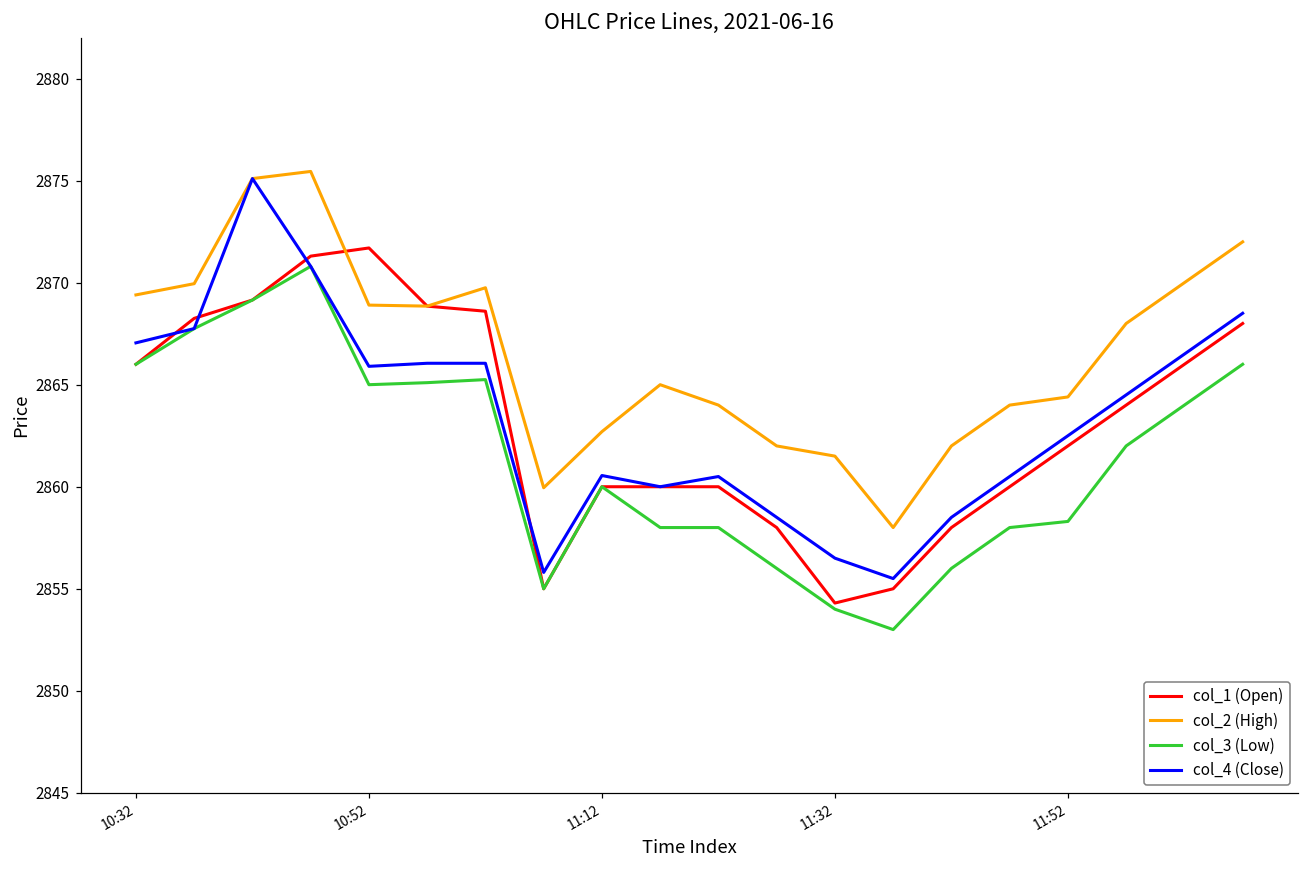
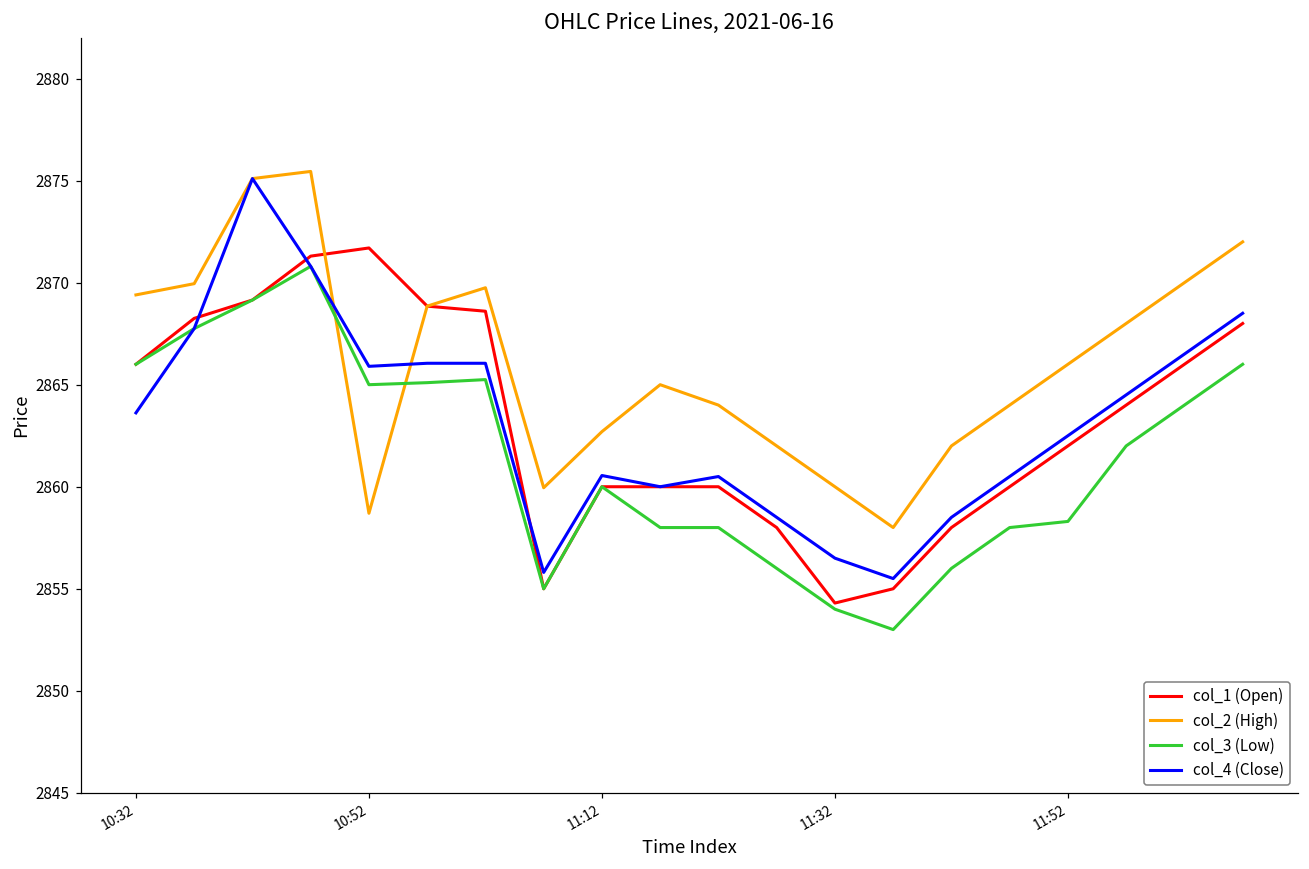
  {
    "col_1 (Open)": {
      "10:52": 2871.7,
      "11:32": 2854.3,
      "11:52": 2862.0
    },
    "col_2 (High)": {
      "10:32": 2869.4,
-     "10:52": 2868.9,
+     "10:52": 2858.7,
      "11:12": 2862.7,
-     "11:32": 2861.5,
-     "11:52": 2864.4
+     "11:32": 2860.0,
+     "11:52": 2866.0
    },
    "col_3 (Low)": {
      "10:52": 2865.0,
      "11:32": 2854.0,
      "11:52": 2858.3
    },
    "col_4 (Close)": {
-     "10:32": 2867.1,
+     "10:32": 2863.6,
      "10:52": 2865.9,
      "11:12": 2860.6,
      "11:32": 2856.5,
      "11:52": 2862.5
    }
  }
